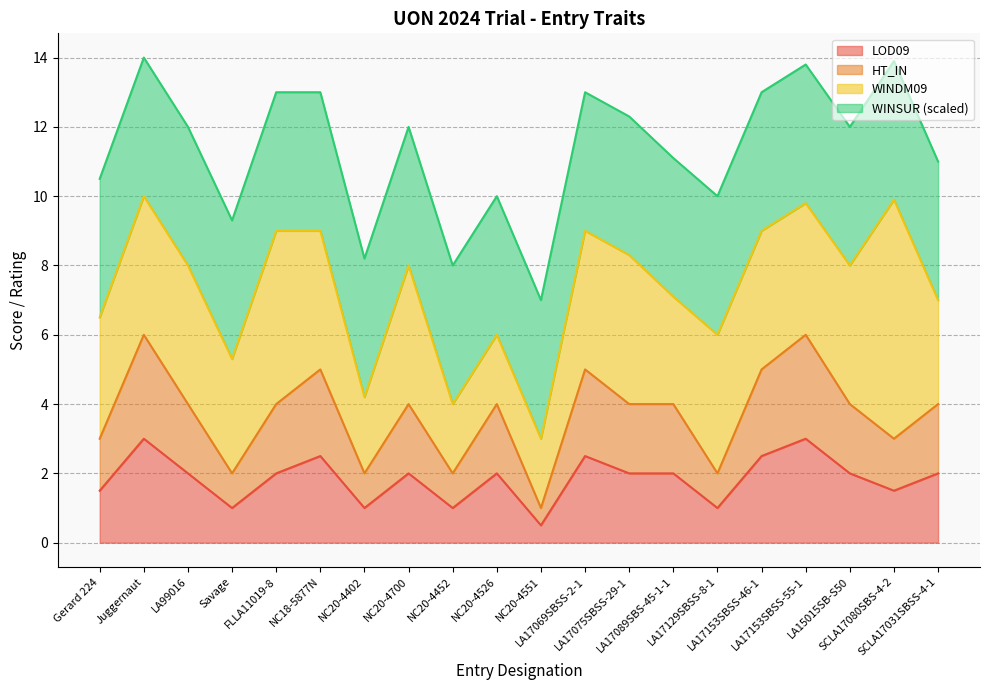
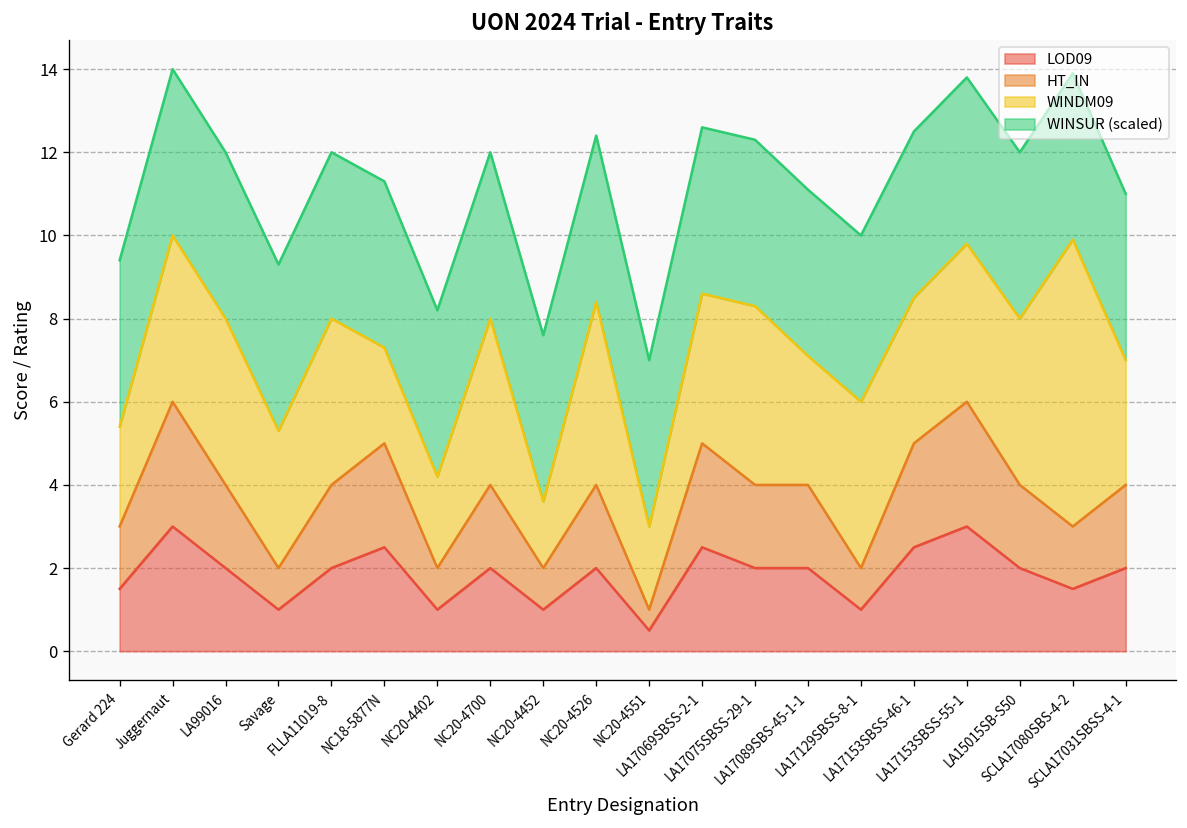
  {
    "WINDM09": {
-     "Gerard 224": 3.5,
+     "Gerard 224": 2.4,
      "Juggernaut": 4.0,
      "LA99016": 4.0,
      "Savage": 3.3,
-     "FLLA11019-8": 5,
-     "NC18-5877N": 4.0,
+     "FLLA11019-8": 4,
+     "NC18-5877N": 2.3,
      "NC20-4402": 2.2,
      "NC20-4700": 4.0,
-     "NC20-4452": 2.0,
-     "NC20-4526": 2.0,
+     "NC20-4452": 1.6,
+     "NC20-4526": 4.4,
      "NC20-4551": 2.0,
-     "LA17069SBSS-2-1": 4.0,
+     "LA17069SBSS-2-1": 3.6,
      "LA17075SBSS-29-1": 4.3,
      "LA17089SBS-45-1-1": 3.1,
      "LA17129SBSS-8-1": 4.0,
-     "LA17153SBSS-46-1": 4.0,
+     "LA17153SBSS-46-1": 3.5,
      "LA17153SBSS-55-1": 3.8,
      "LA15015SB-S50": 4.0,
      "SCLA17080SBS-4-2": 6.9,
      "SCLA17031SBSS-4-1": 3.0
    },
    "WINSUR (scaled)": {
      "Gerard 224": 4.0,
      "Juggernaut": 4.0,
      "LA99016": 4.0,
      "Savage": 4.0,
      "FLLA11019-8": 4.0,
      "NC18-5877N": 4.0,
      "NC20-4402": 4.0,
      "NC20-4700": 4.0,
      "NC20-4452": 4.0,
      "NC20-4526": 4.0,
      "NC20-4551": 4.0,
      "LA17069SBSS-2-1": 4.0,
      "LA17075SBSS-29-1": 4.0,
      "LA17089SBS-45-1-1": 4.0,
      "LA17129SBSS-8-1": 4.0,
      "LA17153SBSS-46-1": 4.0,
      "LA17153SBSS-55-1": 4.0,
      "LA15015SB-S50": 4.0,
      "SCLA17031SBSS-4-1": 4.0
    }
  }
